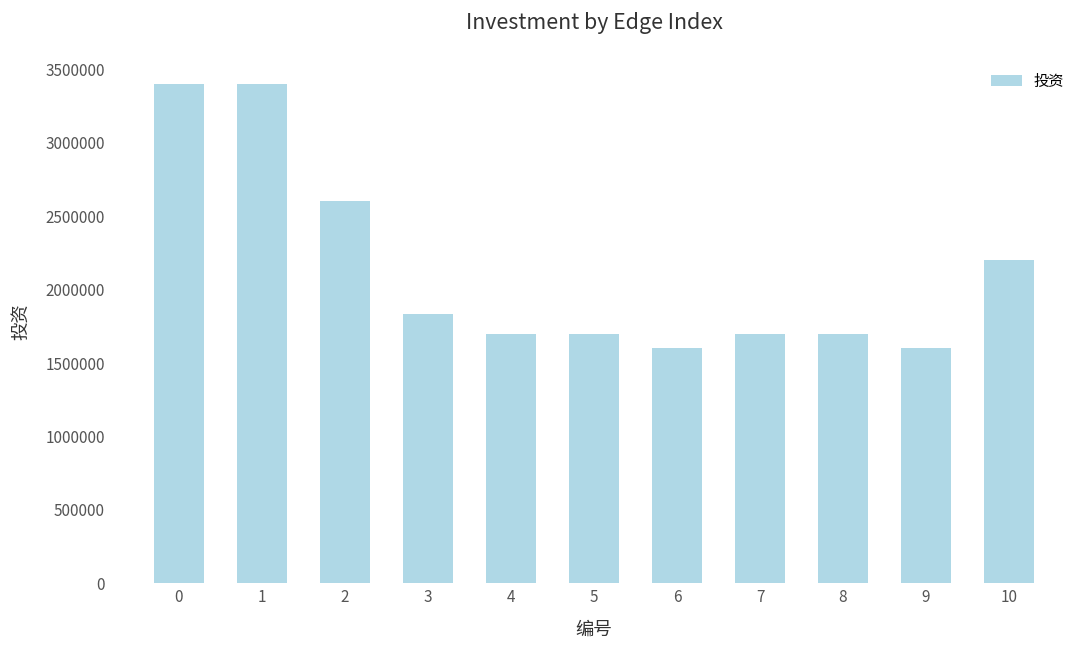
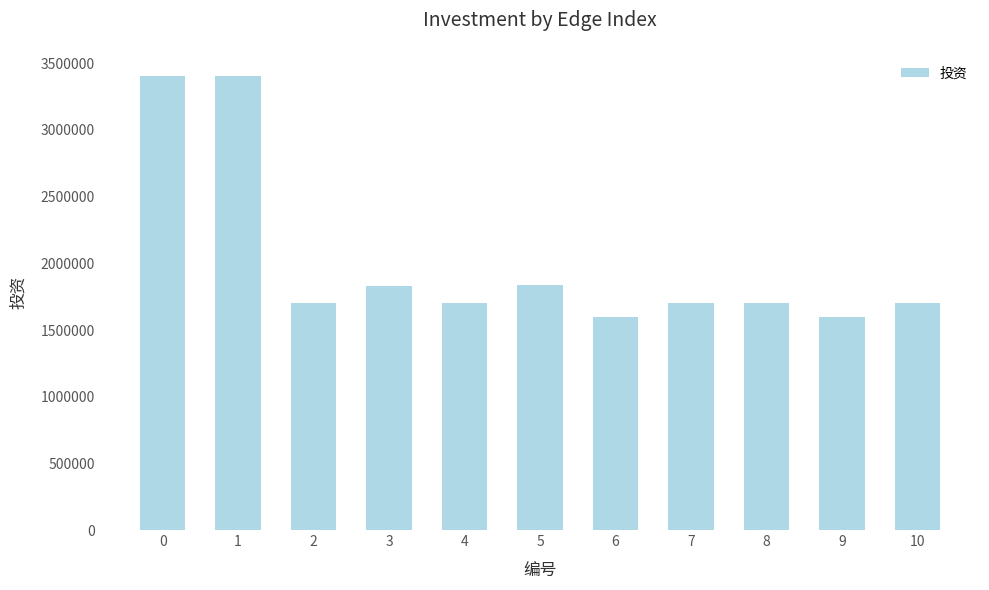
  {
    "0": 3400000,
    "1": 3400000,
-   "2": 2600000,
+   "2": 1700000,
    "3": 1830000,
    "4": 1700000,
-   "5": 1700000,
+   "5": 1840000,
    "6": 1600000,
    "7": 1700000,
    "8": 1700000,
    "9": 1600000,
-   "10": 2200000
+   "10": 1700000
  }
